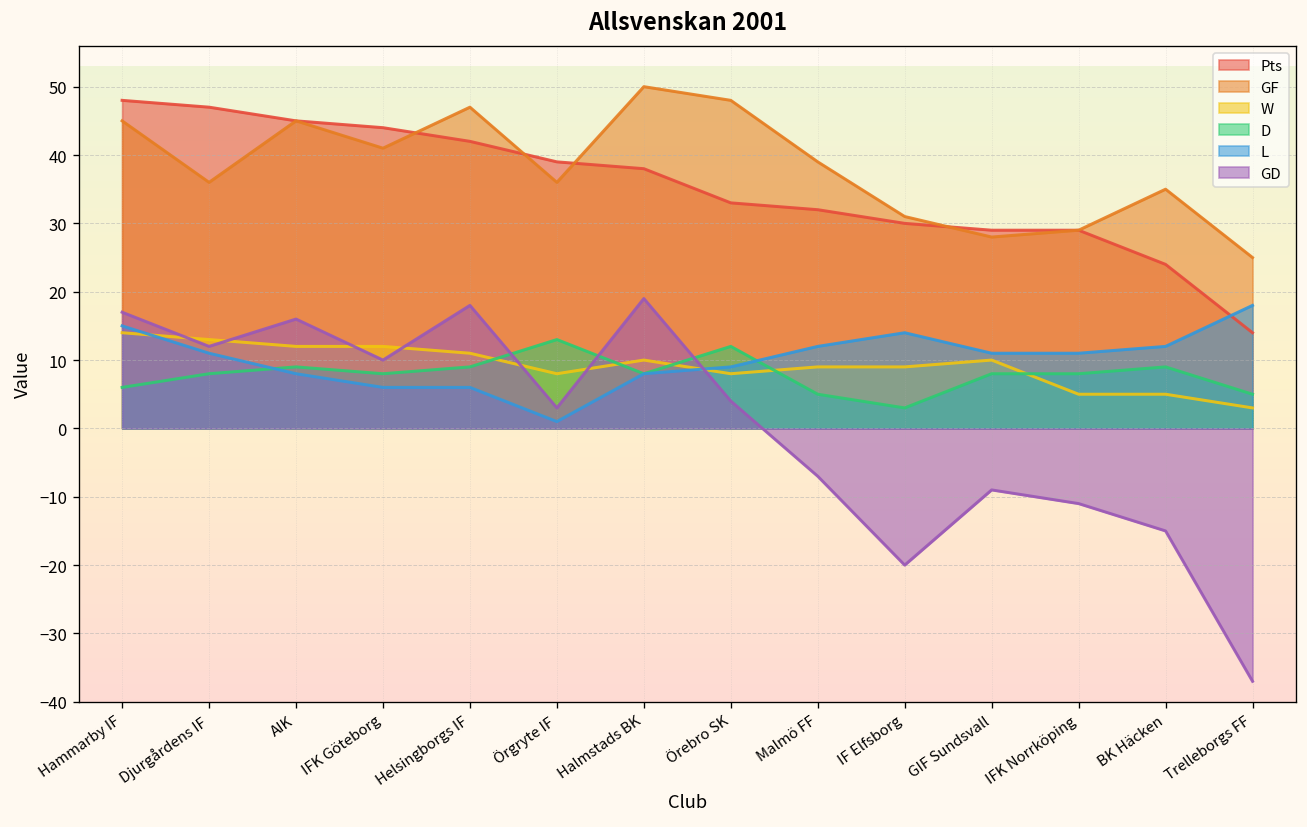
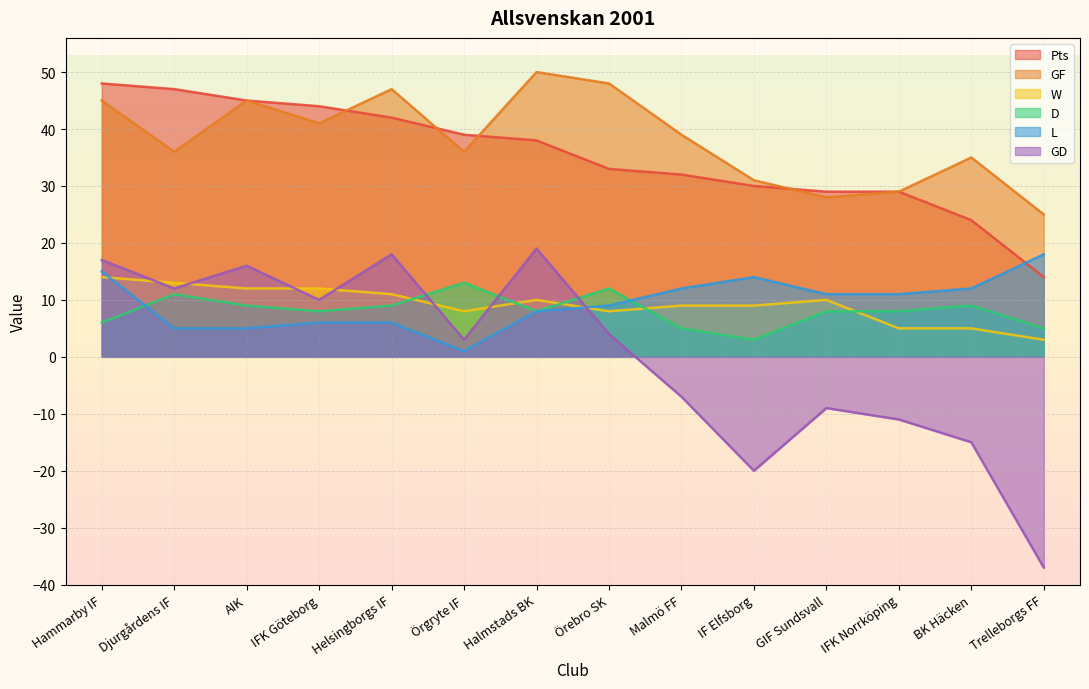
  {
    "W": {
      "Hammarby IF": 14,
      "Djurgårdens IF": 13,
      "AIK": 12,
      "IFK Göteborg": 12,
      "Helsingborgs IF": 11,
      "Örgryte IF": 8,
      "Halmstads BK": 10,
      "Örebro SK": 8,
      "Malmö FF": 9,
      "IF Elfsborg": 9,
      "GIF Sundsvall": 10,
      "IFK Norrköping": 5,
      "BK Häcken": 5,
      "Trelleborgs FF": 3
    },
    "D": {
      "Hammarby IF": 6,
-     "Djurgårdens IF": 8,
+     "Djurgårdens IF": 11,
      "AIK": 9,
      "IFK Göteborg": 8,
      "Helsingborgs IF": 9,
      "Örgryte IF": 13,
      "Örebro SK": 12,
      "Malmö FF": 5,
      "IF Elfsborg": 3,
      "GIF Sundsvall": 8,
      "IFK Norrköping": 8,
      "BK Häcken": 9,
      "Trelleborgs FF": 5
    },
    "L": {
      "Hammarby IF": 15,
-     "Djurgårdens IF": 11,
-     "AIK": 8,
+     "Djurgårdens IF": 5,
+     "AIK": 5,
      "IFK Göteborg": 6,
      "Helsingborgs IF": 6,
      "Örgryte IF": 1,
      "Örebro SK": 9,
      "Malmö FF": 12,
      "IF Elfsborg": 14,
      "GIF Sundsvall": 11,
      "IFK Norrköping": 11,
      "BK Häcken": 12,
      "Trelleborgs FF": 18
    }
  }
